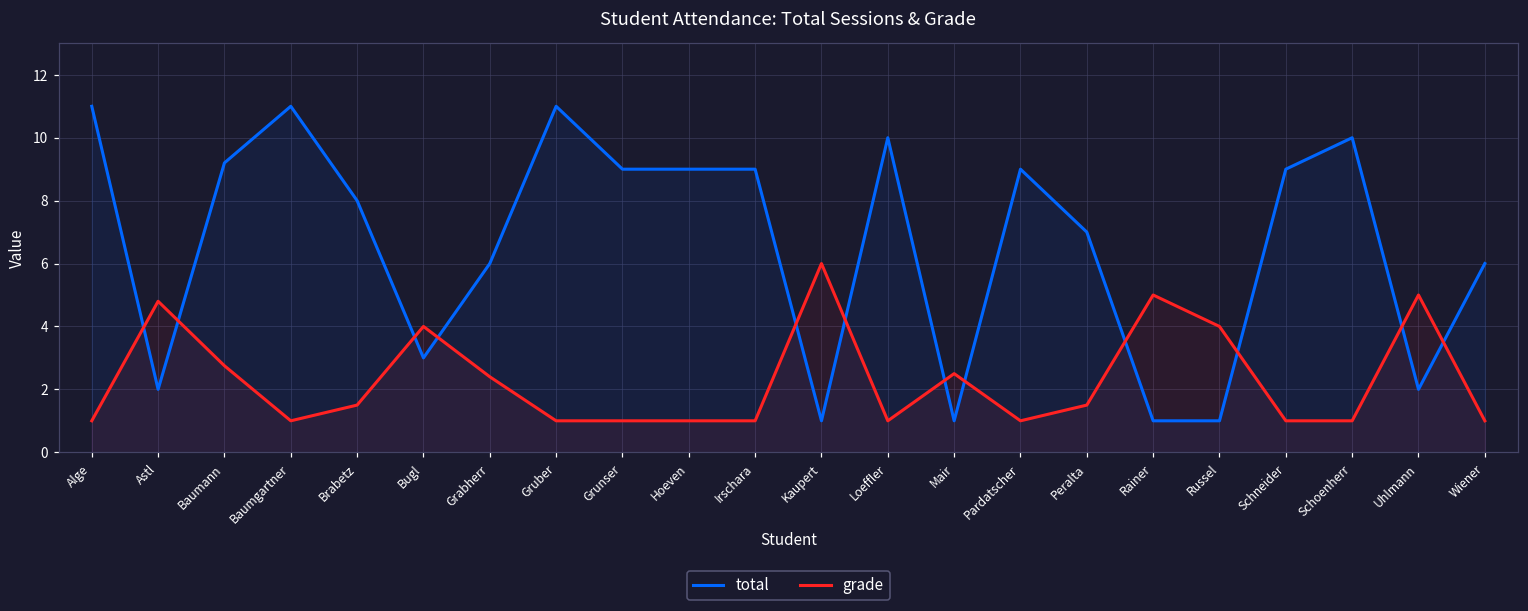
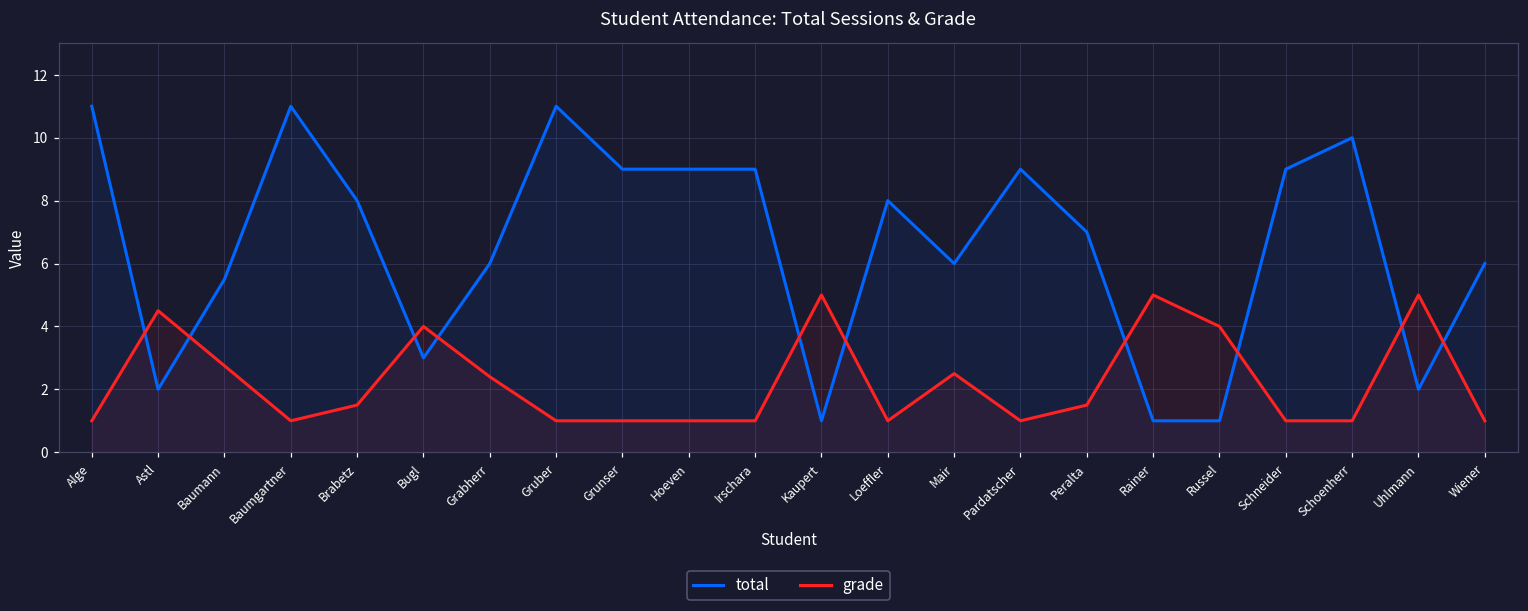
  {
    "total": {
      "Alge": 11.0,
      "Astl": 2.0,
-     "Baumann": 9.2,
+     "Baumann": 5.5,
      "Baumgartner": 11.0,
      "Brabetz": 8.0,
      "Bugl": 3.0,
      "Grabherr": 6.0,
      "Gruber": 11.0,
      "Grunser": 9.0,
      "Hoeven": 9.0,
      "Irschara": 9.0,
      "Kaupert": 1.0,
-     "Loeffler": 10,
-     "Mair": 1,
+     "Loeffler": 8,
+     "Mair": 6,
      "Pardatscher": 9.0,
      "Peralta": 7.0,
      "Rainer": 1.0,
      "Russel": 1.0,
      "Schneider": 9.0,
      "Schoenherr": 10.0,
      "Uhlmann": 2.0,
      "Wiener": 6.0
    },
    "grade": {
      "Alge": 1.0,
-     "Astl": 4.8,
+     "Astl": 4.5,
      "Baumann": 2.8,
      "Baumgartner": 1.0,
      "Brabetz": 1.5,
      "Bugl": 4.0,
      "Grabherr": 2.4,
      "Gruber": 1.0,
      "Grunser": 1.0,
      "Hoeven": 1.0,
      "Irschara": 1.0,
-     "Kaupert": 6,
+     "Kaupert": 5,
      "Loeffler": 1.0,
      "Mair": 2.5,
      "Pardatscher": 1.0,
      "Peralta": 1.5,
      "Rainer": 5.0,
      "Russel": 4.0,
      "Schneider": 1.0,
      "Schoenherr": 1.0,
      "Uhlmann": 5.0,
      "Wiener": 1.0
    }
  }
